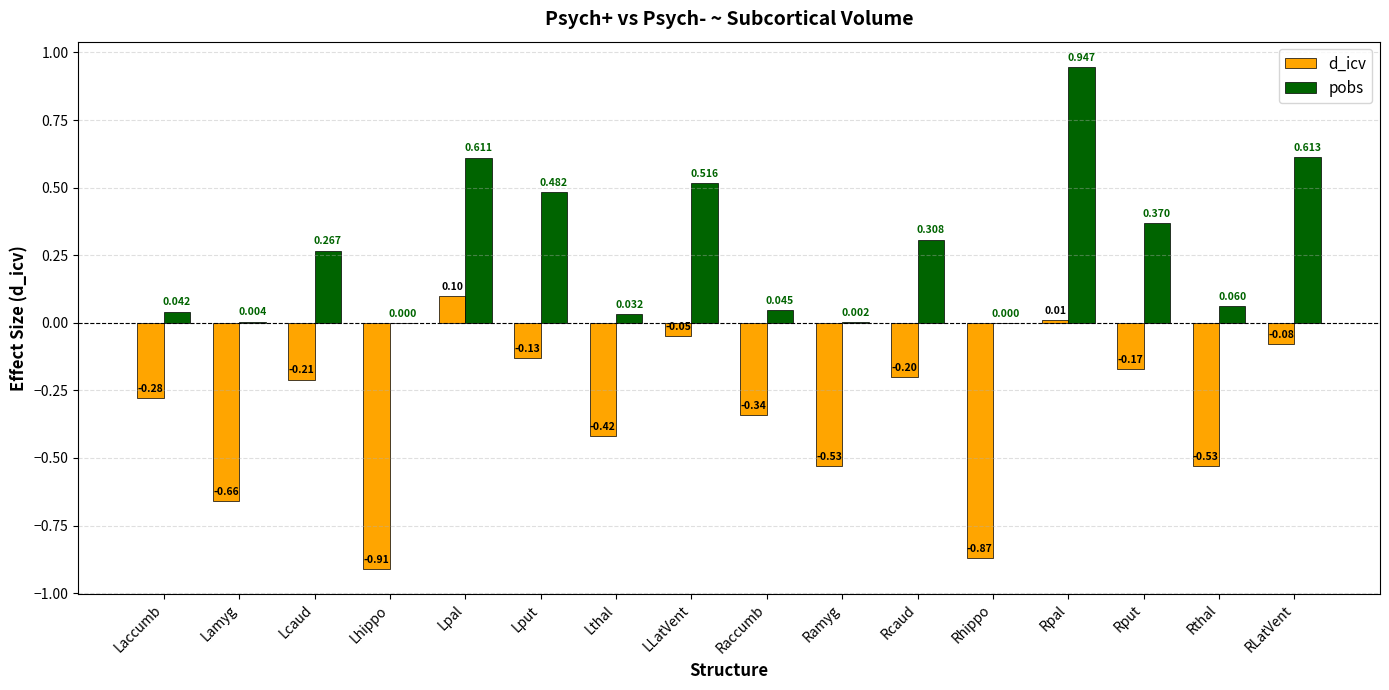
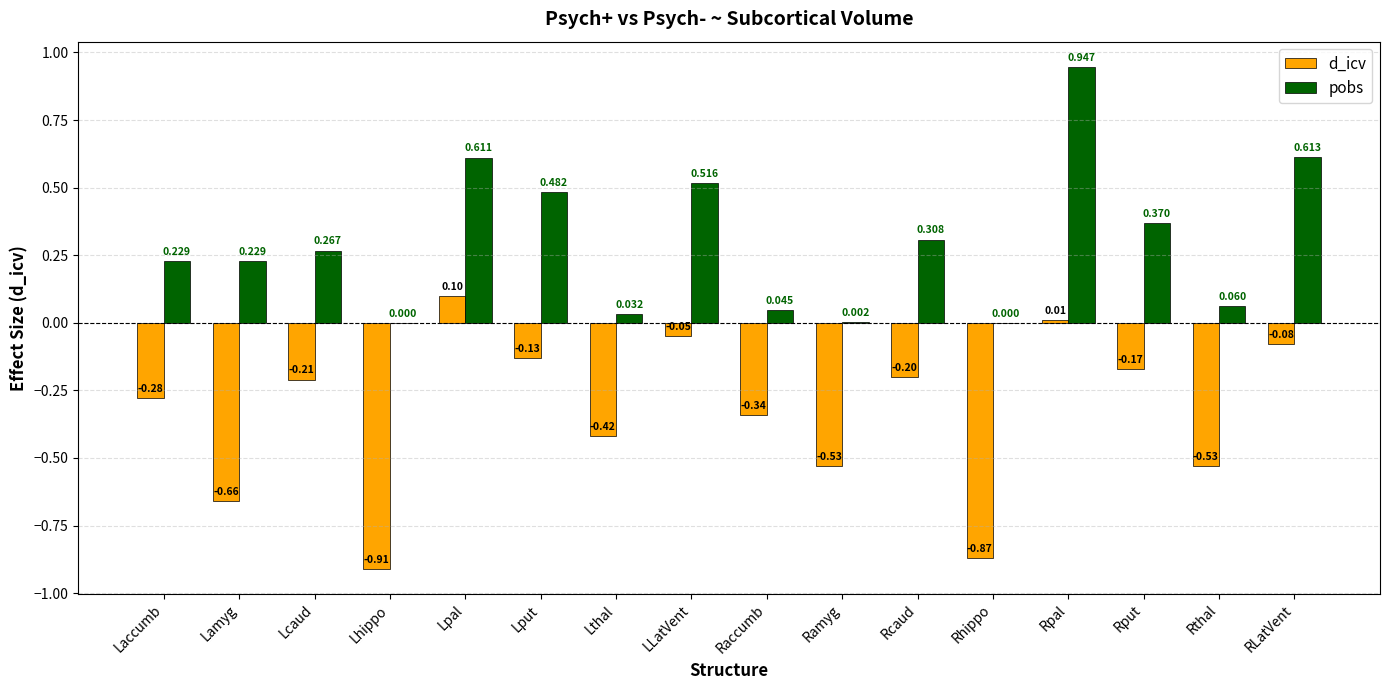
  {
    "d_icv": {
      "Laccumb": -0.28,
      "Lamyg": -0.66,
      "Lcaud": -0.21,
      "Lhippo": -0.91,
      "Lpal": 0.10,
      "Lput": -0.13,
      "Lthal": -0.42,
      "LLatVent": -0.05,
      "Raccumb": -0.34,
      "Ramyg": -0.53,
      "Rcaud": -0.20,
      "Rhippo": -0.87,
      "Rpal": 0.01,
      "Rput": -0.17,
      "Rthal": -0.53,
      "RLatVent": -0.08
    },
    "pobs": {
-     "Laccumb": 0.042,
-     "Lamyg": 0.004,
+     "Laccumb": 0.229,
+     "Lamyg": 0.229,
      "Lcaud": 0.267,
      "Lhippo": 0.000,
      "Lpal": 0.611,
      "Lput": 0.482,
      "Lthal": 0.032,
      "LLatVent": 0.516,
      "Raccumb": 0.045,
      "Ramyg": 0.002,
      "Rcaud": 0.308,
      "Rhippo": 0.000,
      "Rpal": 0.947,
      "Rput": 0.370,
      "Rthal": 0.060,
      "RLatVent": 0.613
    }
  }
